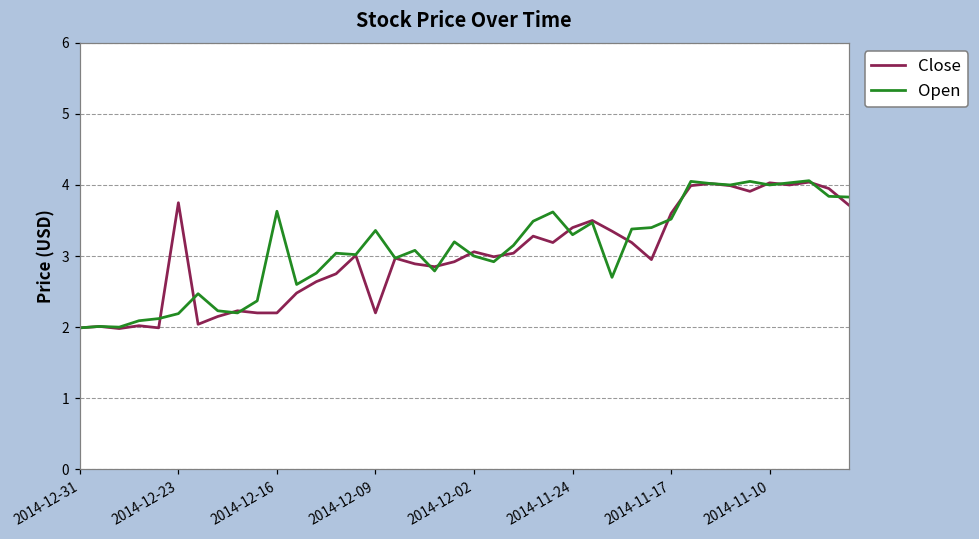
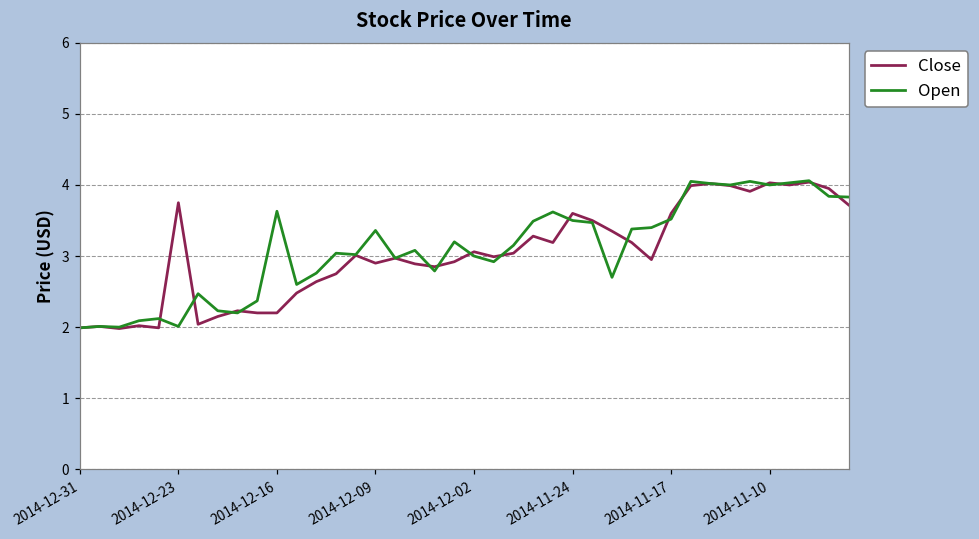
  {
    "Close": {
      "2014-12-23": 3.8,
      "2014-12-16": 2.2,
-     "2014-12-09": 2.2,
+     "2014-12-09": 2.9,
      "2014-12-02": 3.1,
-     "2014-11-24": 3.4,
+     "2014-11-24": 3.6,
      "2014-11-17": 3.6
    },
    "Open": {
-     "2014-12-23": 2.2,
+     "2014-12-23": 2.0,
      "2014-12-16": 3.6,
      "2014-12-09": 3.4,
      "2014-12-02": 3.0,
-     "2014-11-24": 3.3,
+     "2014-11-24": 3.5,
      "2014-11-17": 3.5
    }
  }
